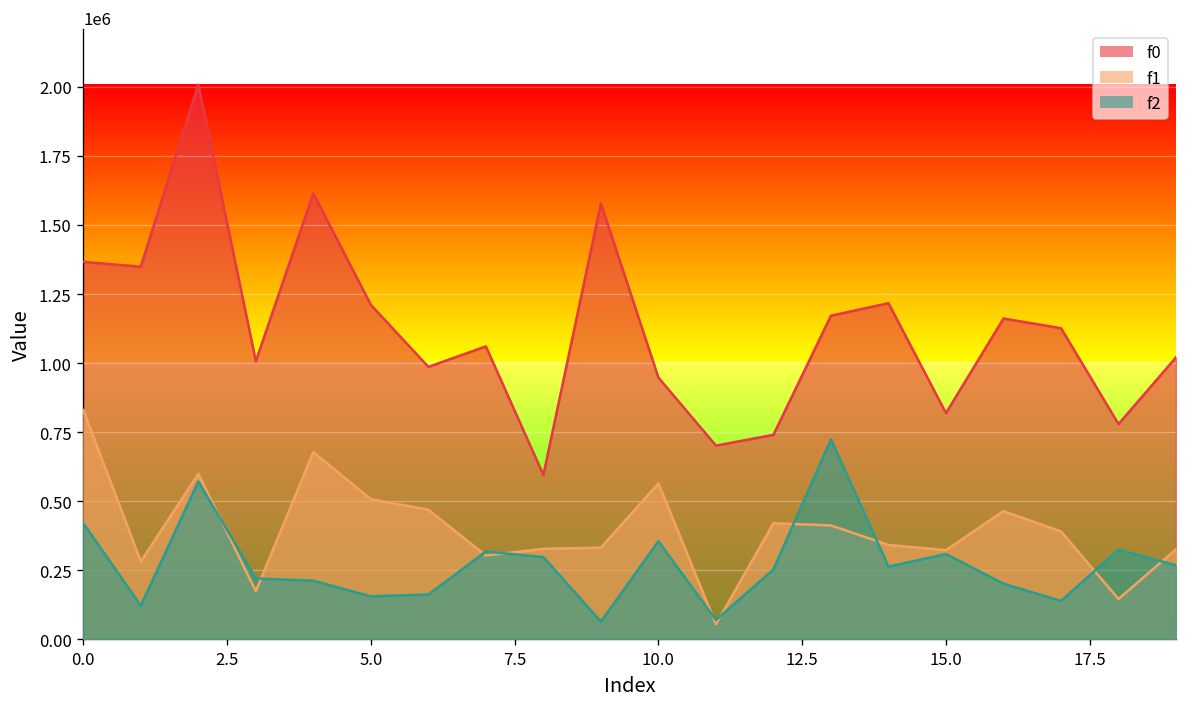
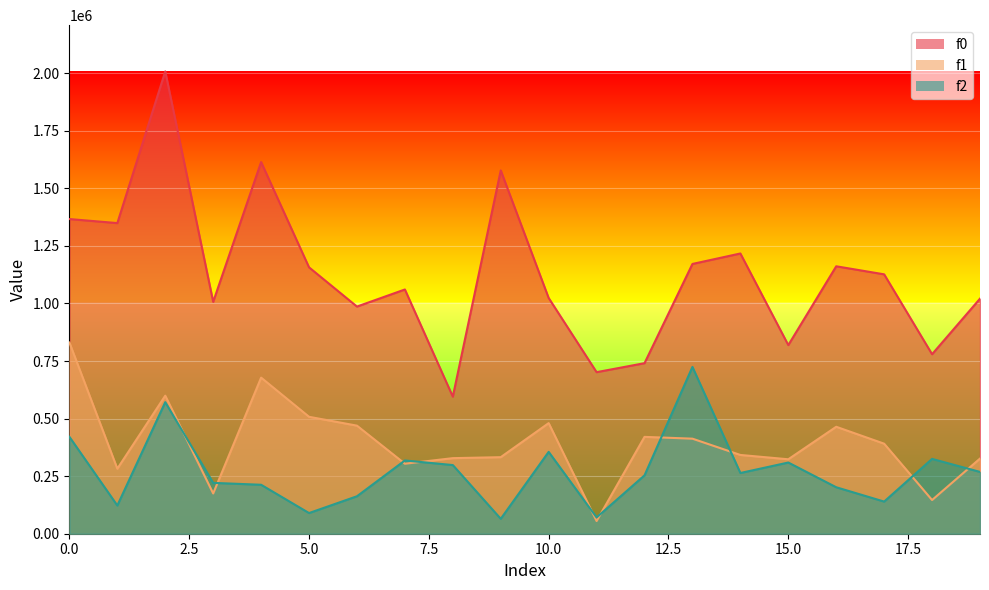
  {
    "f0": {
      "0.0": 1370000,
-     "5.0": 1210000,
-     "10.0": 950000,
+     "5.0": 1160000,
+     "10.0": 1020000,
      "15.0": 820000
    },
    "f1": {
      "0.0": 830000,
      "5.0": 510000,
-     "10.0": 570000,
+     "10.0": 480000,
      "15.0": 320000
    },
    "f2": {
      "0.0": 420000,
-     "5.0": 160000,
+     "5.0": 90000,
      "10.0": 360000,
      "15.0": 310000
    }
  }
